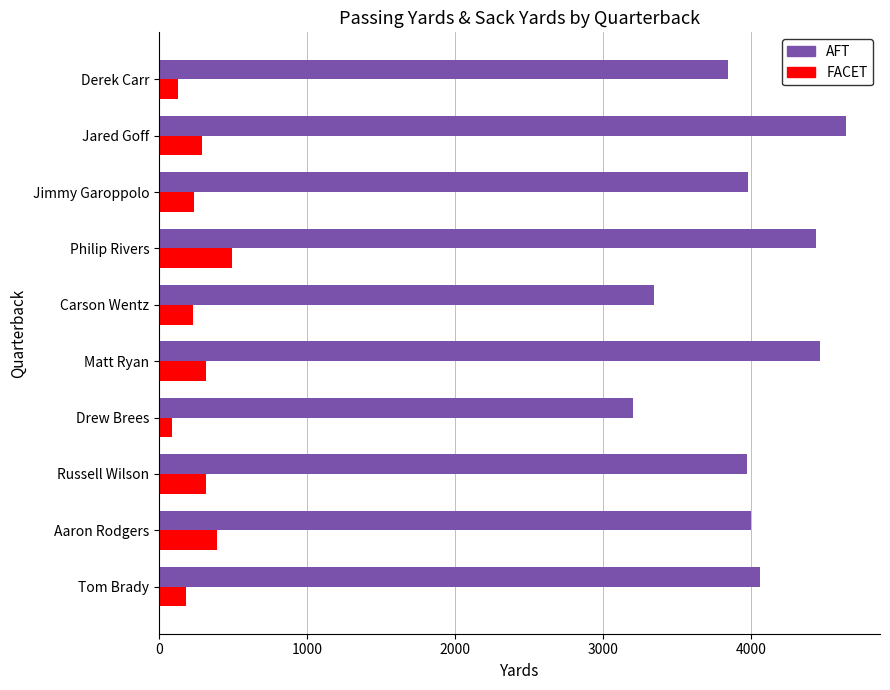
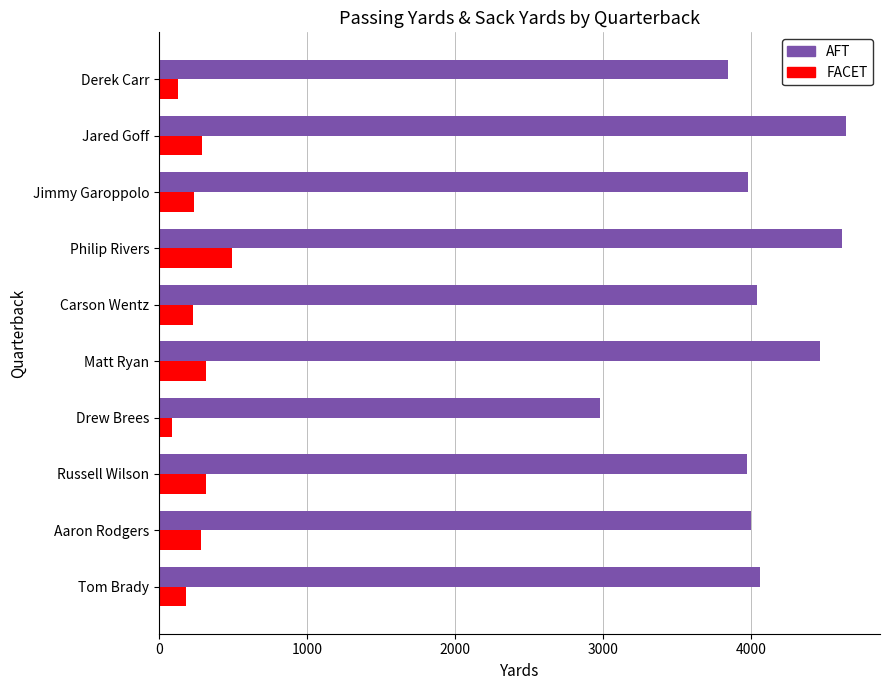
  {
    "AFT": {
      "Derek Carr": 3850,
      "Jared Goff": 4640,
      "Jimmy Garoppolo": 3980,
-     "Philip Rivers": 4440,
-     "Carson Wentz": 3350,
+     "Philip Rivers": 4620,
+     "Carson Wentz": 4040,
      "Matt Ryan": 4470,
-     "Drew Brees": 3200,
+     "Drew Brees": 2980,
      "Russell Wilson": 3970,
      "Aaron Rodgers": 4000,
      "Tom Brady": 4060
    },
    "FACET": {
      "Derek Carr": 130,
      "Jared Goff": 290,
      "Jimmy Garoppolo": 240,
      "Philip Rivers": 500,
      "Carson Wentz": 230,
      "Matt Ryan": 320,
      "Drew Brees": 90,
      "Russell Wilson": 320,
-     "Aaron Rodgers": 390,
+     "Aaron Rodgers": 280,
      "Tom Brady": 190
    }
  }
